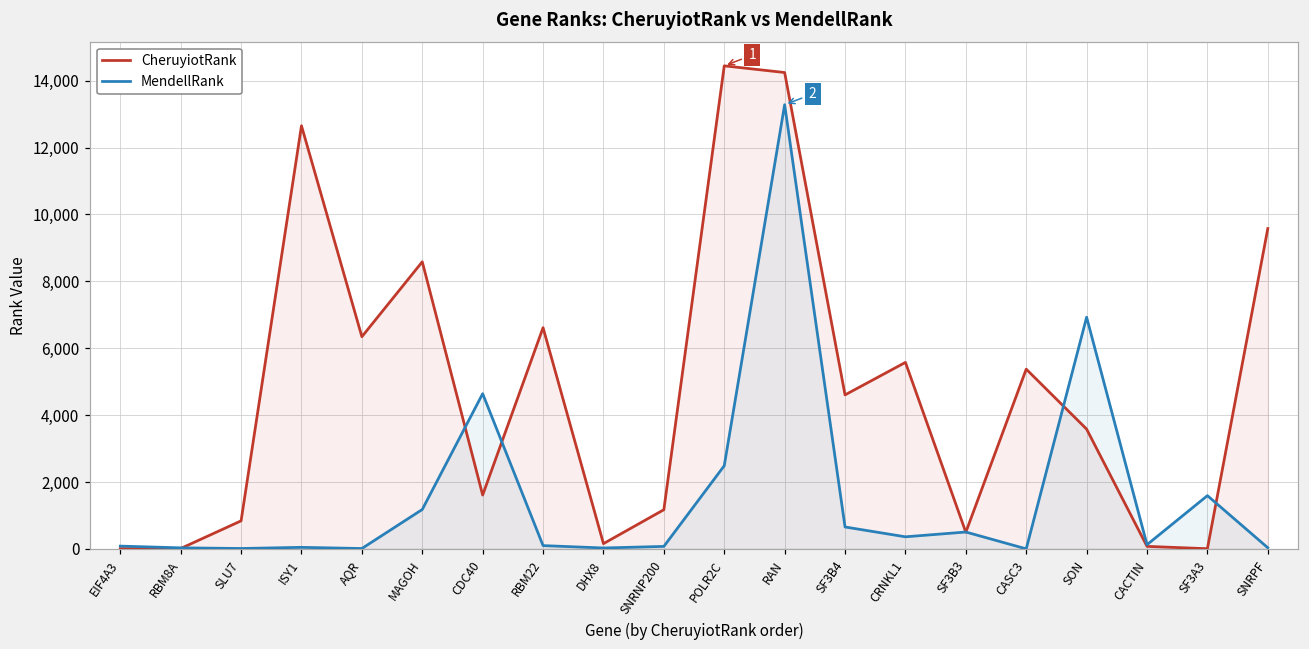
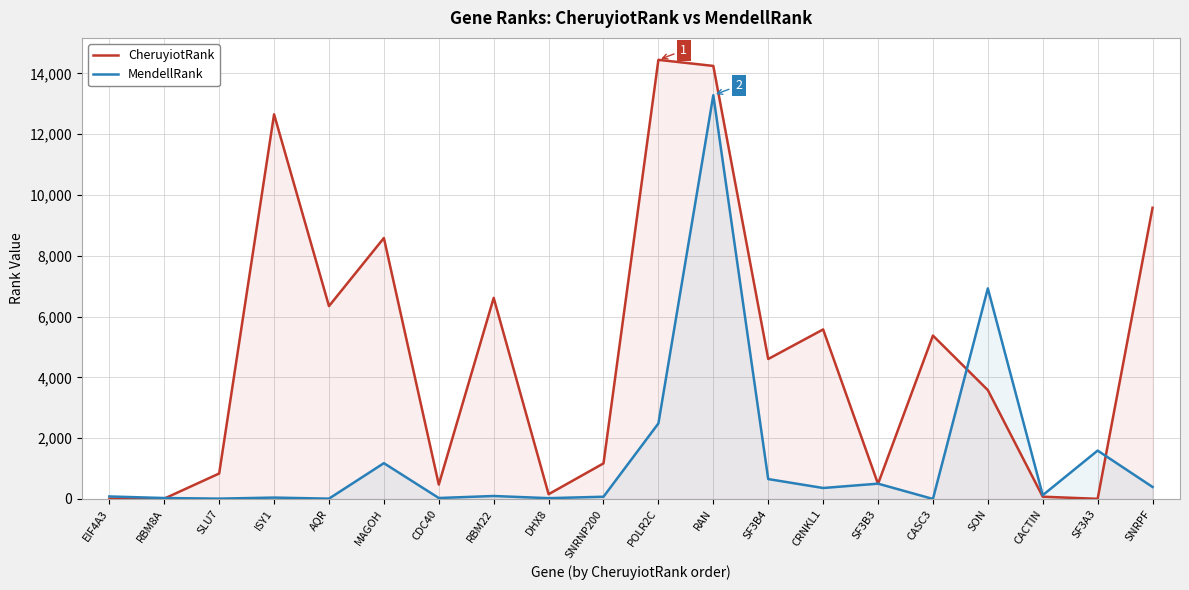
  {
    "CheruyiotRank": {
      "SLU7": "800",
      "ISY1": "12,700",
      "AQR": "6,300",
      "MAGOH": "8,600",
-     "CDC40": "1,600",
+     "CDC40": "500",
      "RBM22": "6,600",
      "DHX8": "200",
      "SNRNP200": "1,200",
      "RAN": "14,200",
      "SF3B4": "4,600",
      "CRNKL1": "5,600",
      "CASC3": "5,400",
      "SON": "3,600",
      "SF3A3": "0",
      "SNRPF": "9,600"
    },
    "MendellRank": {
      "SLU7": "0",
      "ISY1": "0",
      "AQR": "0",
      "MAGOH": "1,200",
-     "CDC40": "4,600",
+     "CDC40": "0",
      "RBM22": "100",
      "DHX8": "0",
      "SNRNP200": "100",
      "POLR2C": "2,500",
      "SF3B4": "700",
      "CRNKL1": "400",
      "CASC3": "0",
      "SON": "6,900",
      "SF3A3": "1,600",
-     "SNRPF": "0"
+     "SNRPF": "400"
    }
  }
